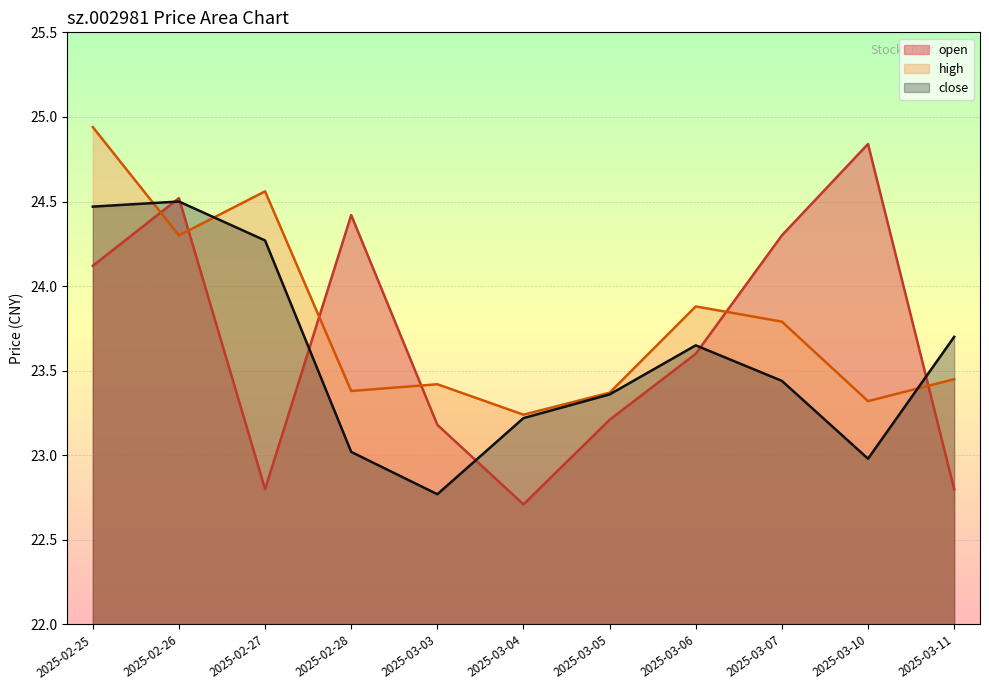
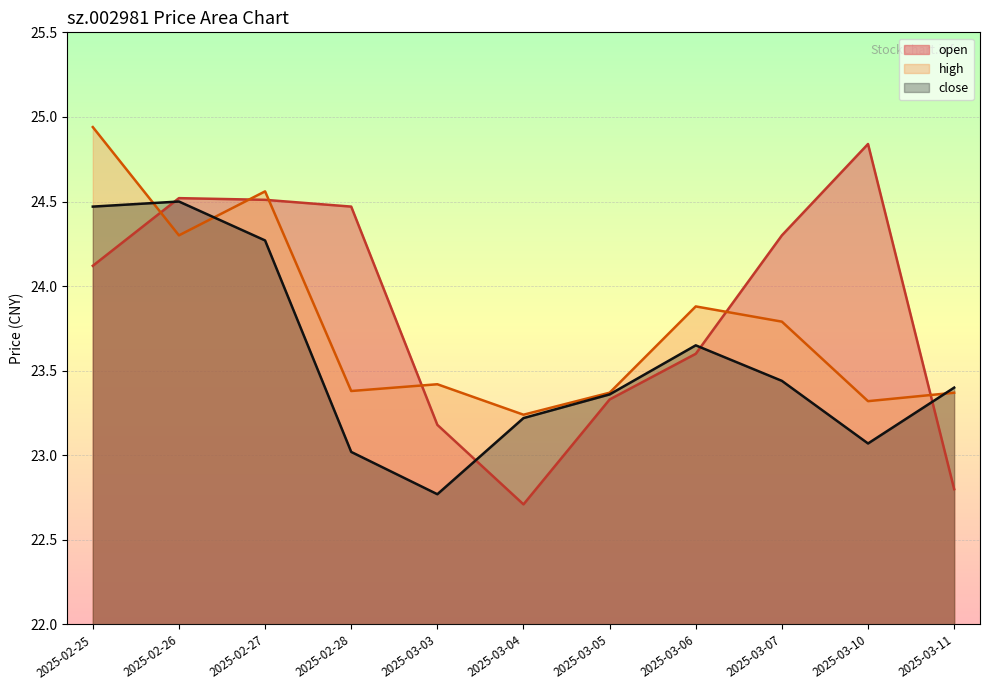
  {
    "open": {
      "2025-02-25": 24.12,
      "2025-02-26": 24.52,
-     "2025-02-27": 22.80,
-     "2025-02-28": 24.42,
+     "2025-02-27": 24.51,
+     "2025-02-28": 24.47,
      "2025-03-03": 23.18,
      "2025-03-04": 22.71,
-     "2025-03-05": 23.21,
+     "2025-03-05": 23.33,
      "2025-03-06": 23.60,
      "2025-03-07": 24.30,
      "2025-03-10": 24.84,
      "2025-03-11": 22.80
    },
    "high": {
      "2025-02-25": 24.94,
      "2025-02-26": 24.30,
      "2025-02-27": 24.56,
      "2025-02-28": 23.38,
      "2025-03-03": 23.42,
      "2025-03-04": 23.24,
      "2025-03-06": 23.88,
      "2025-03-07": 23.79,
      "2025-03-10": 23.32,
-     "2025-03-11": 23.45
+     "2025-03-11": 23.37
    },
    "close": {
      "2025-02-25": 24.47,
      "2025-02-26": 24.50,
      "2025-02-27": 24.27,
      "2025-02-28": 23.02,
      "2025-03-03": 22.77,
      "2025-03-04": 23.22,
      "2025-03-06": 23.65,
      "2025-03-07": 23.44,
-     "2025-03-10": 22.98,
-     "2025-03-11": 23.7
+     "2025-03-10": 23.07,
+     "2025-03-11": 23.4
    }
  }
